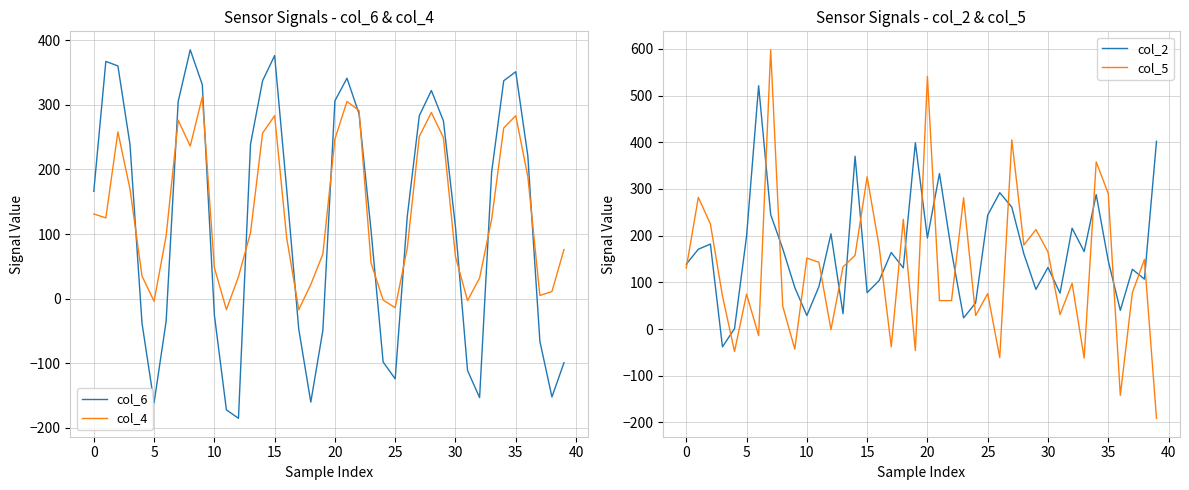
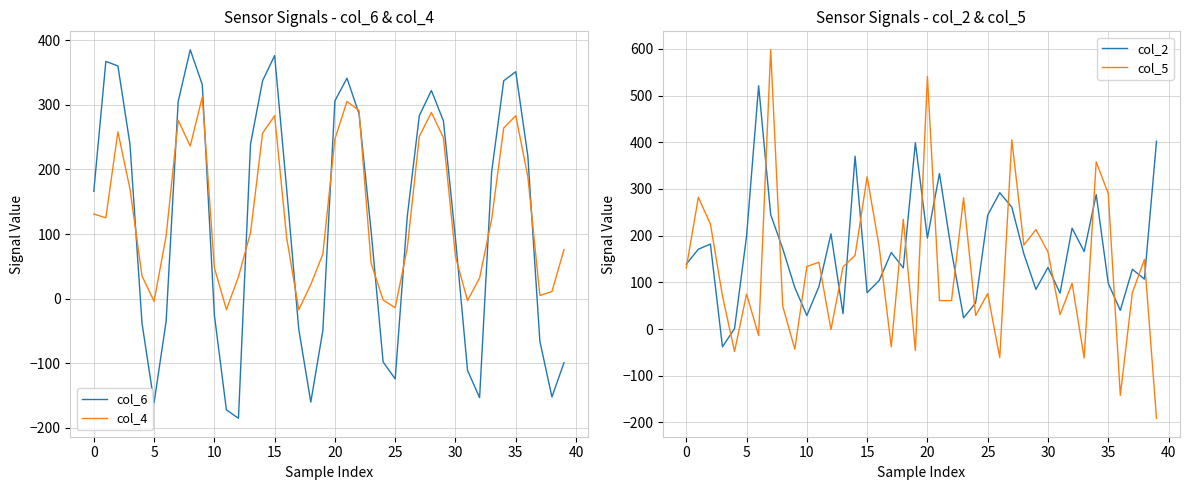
  {
    "Sensor Signals - col_6 & col_4": {
      "col_6": {
        "0": 170,
        "5": -160,
        "10": -30,
        "15": 380,
        "20": 310,
        "25": -120,
-       "30": 110,
+       "30": 90,
        "35": 350
      },
      "col_4": {
        "0": 130,
        "5": 0,
        "10": 50,
        "15": 280,
        "20": 250,
        "25": -10,
        "30": 70,
        "35": 280
      }
    },
    "Sensor Signals - col_2 & col_5": {
      "col_2": {
        "0": 140,
        "5": 200,
        "10": 30,
        "15": 80,
        "20": 200,
        "25": 240,
        "30": 130,
-       "35": 150
+       "35": 100
      },
      "col_5": {
        "0": 130,
        "5": 80,
-       "10": 150,
+       "10": 130,
        "15": 330,
        "20": 540,
        "25": 80,
        "30": 170,
        "35": 290
      }
    }
  }
